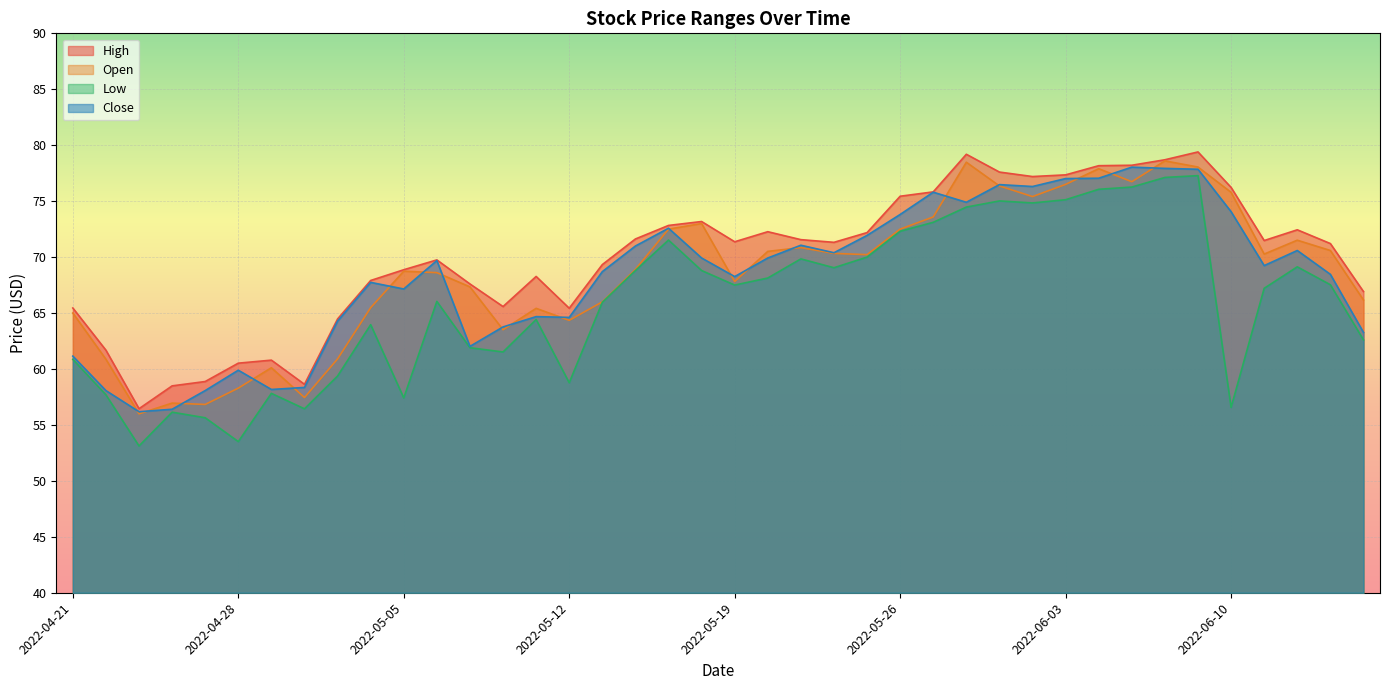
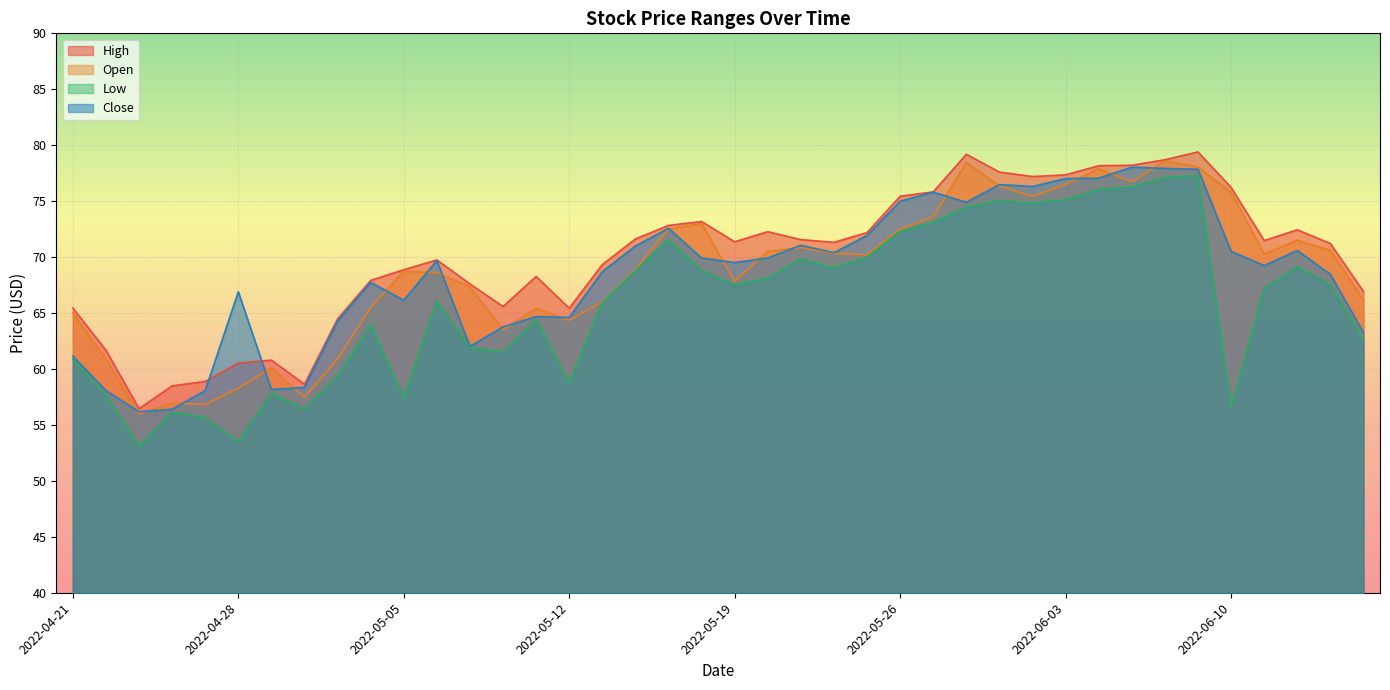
  {
    "Low": {
      "2022-04-21": 60.9,
      "2022-04-28": 53.5,
      "2022-05-05": 57.4,
      "2022-05-12": 58.8,
      "2022-05-19": 67.5,
      "2022-06-03": 75.1,
      "2022-06-10": 56.6
    },
    "Close": {
      "2022-04-21": 61.2,
-     "2022-04-28": 59.9,
-     "2022-05-05": 67.2,
+     "2022-04-28": 66.9,
+     "2022-05-05": 66.1,
      "2022-05-12": 64.6,
-     "2022-05-19": 68.3,
-     "2022-05-26": 73.8,
+     "2022-05-19": 69.5,
+     "2022-05-26": 75.0,
      "2022-06-03": 77.0,
-     "2022-06-10": 74.1
+     "2022-06-10": 70.5
    }
  }
